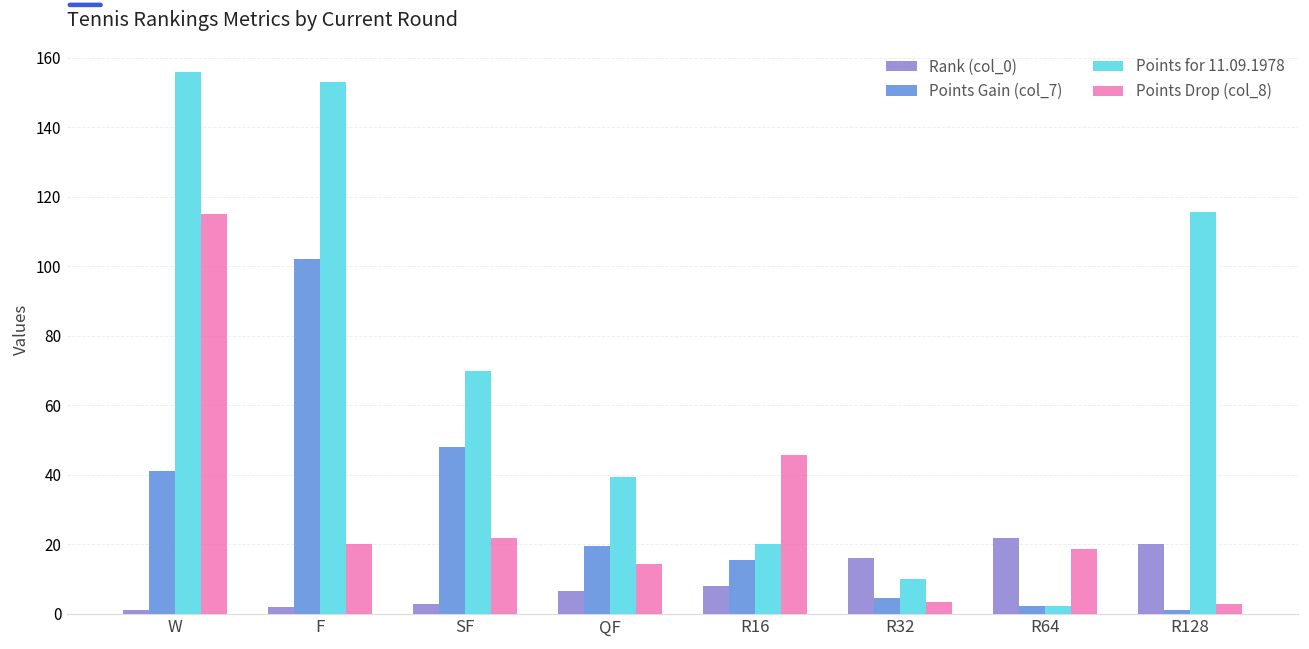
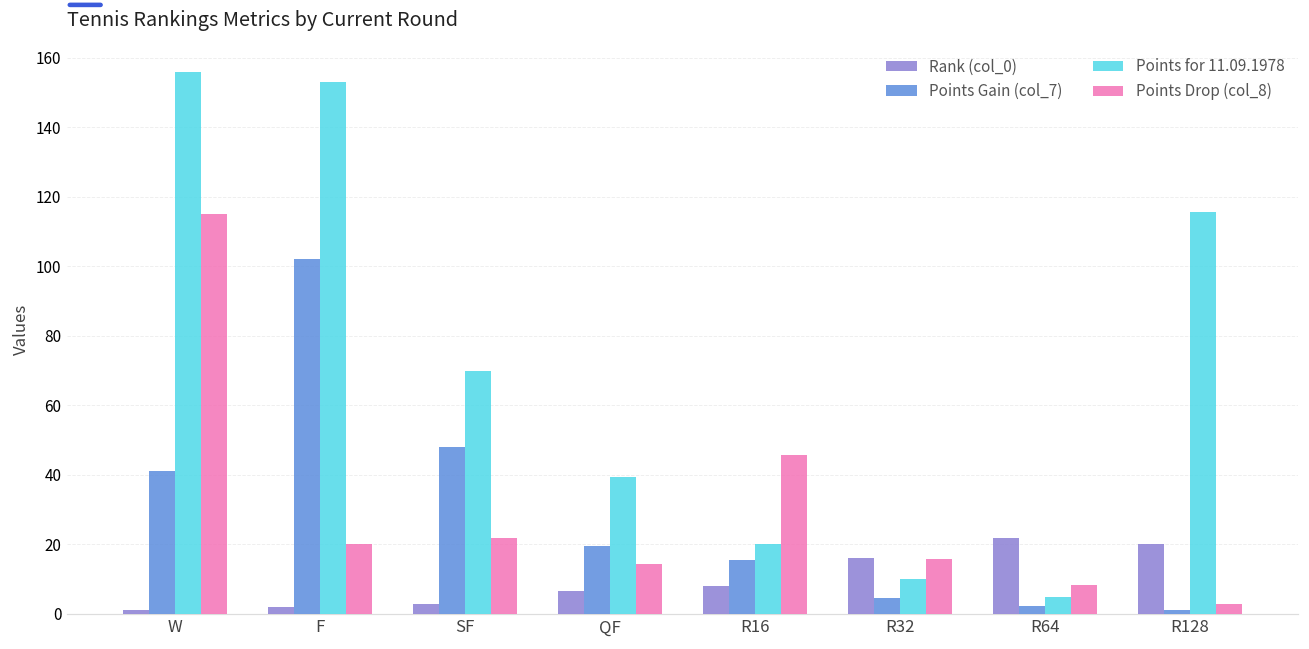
  {
    "Points for 11.09.1978": {
      "W": 156,
      "F": 153,
      "SF": 70,
      "QF": 40,
      "R16": 20,
      "R32": 10,
-     "R64": 2,
+     "R64": 5,
      "R128": 116
    },
    "Points Drop (col_8)": {
      "W": 115,
      "F": 20,
      "SF": 22,
      "QF": 15,
      "R16": 46,
-     "R32": 3,
-     "R64": 19,
+     "R32": 16,
+     "R64": 8,
      "R128": 3
    }
  }
